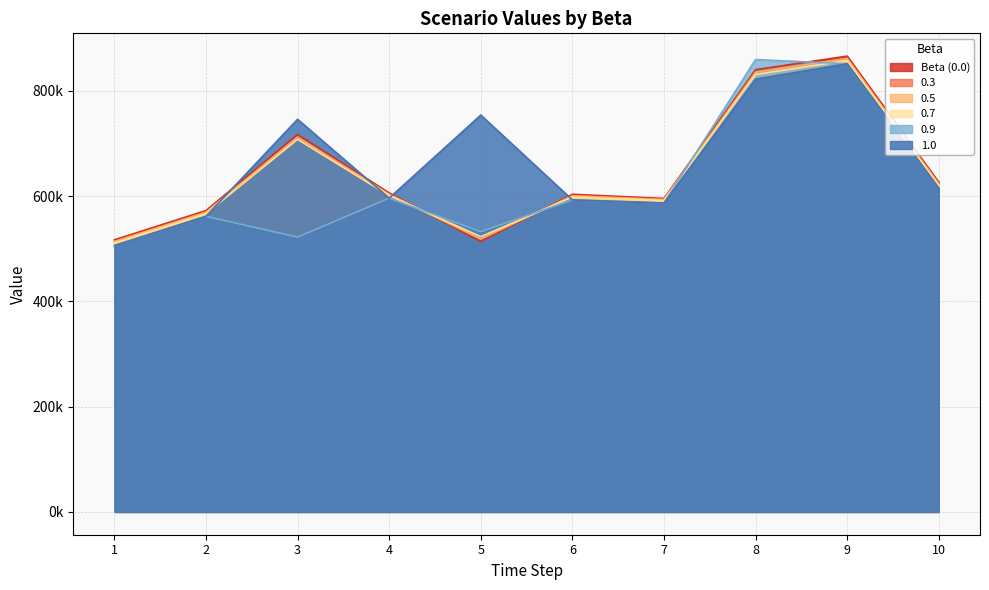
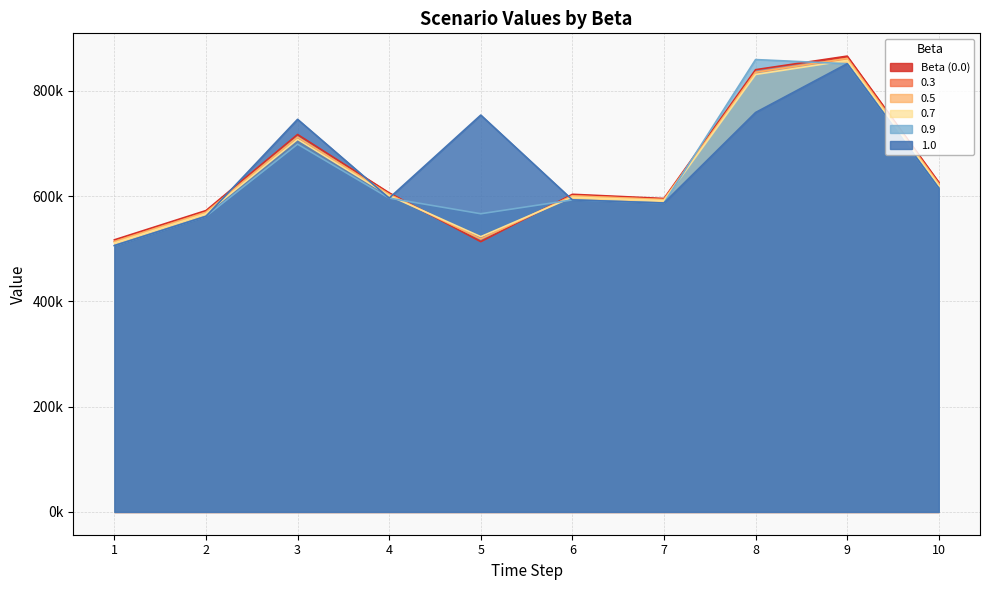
  {
    "Beta (0.0)": {
      "3": 720000,
      "5": 510000,
      "8": 840000
    },
    "0.9": {
-     "3": 520000,
-     "5": 530000,
+     "3": 700000,
+     "5": 570000,
      "8": 860000
    },
    "1.0": {
      "3": 750000,
      "5": 750000,
-     "8": 820000
+     "8": 760000
    }
  }
